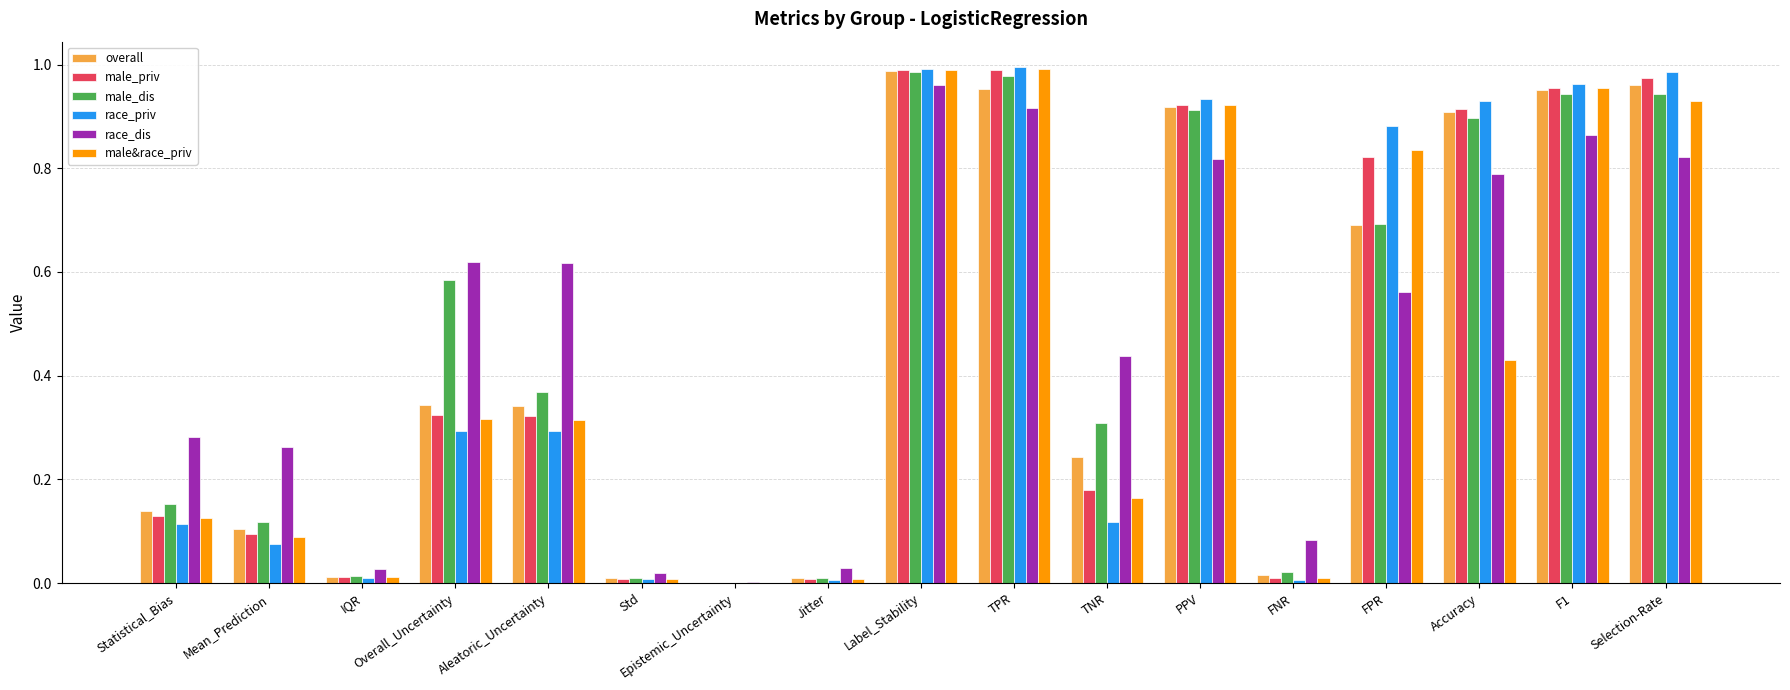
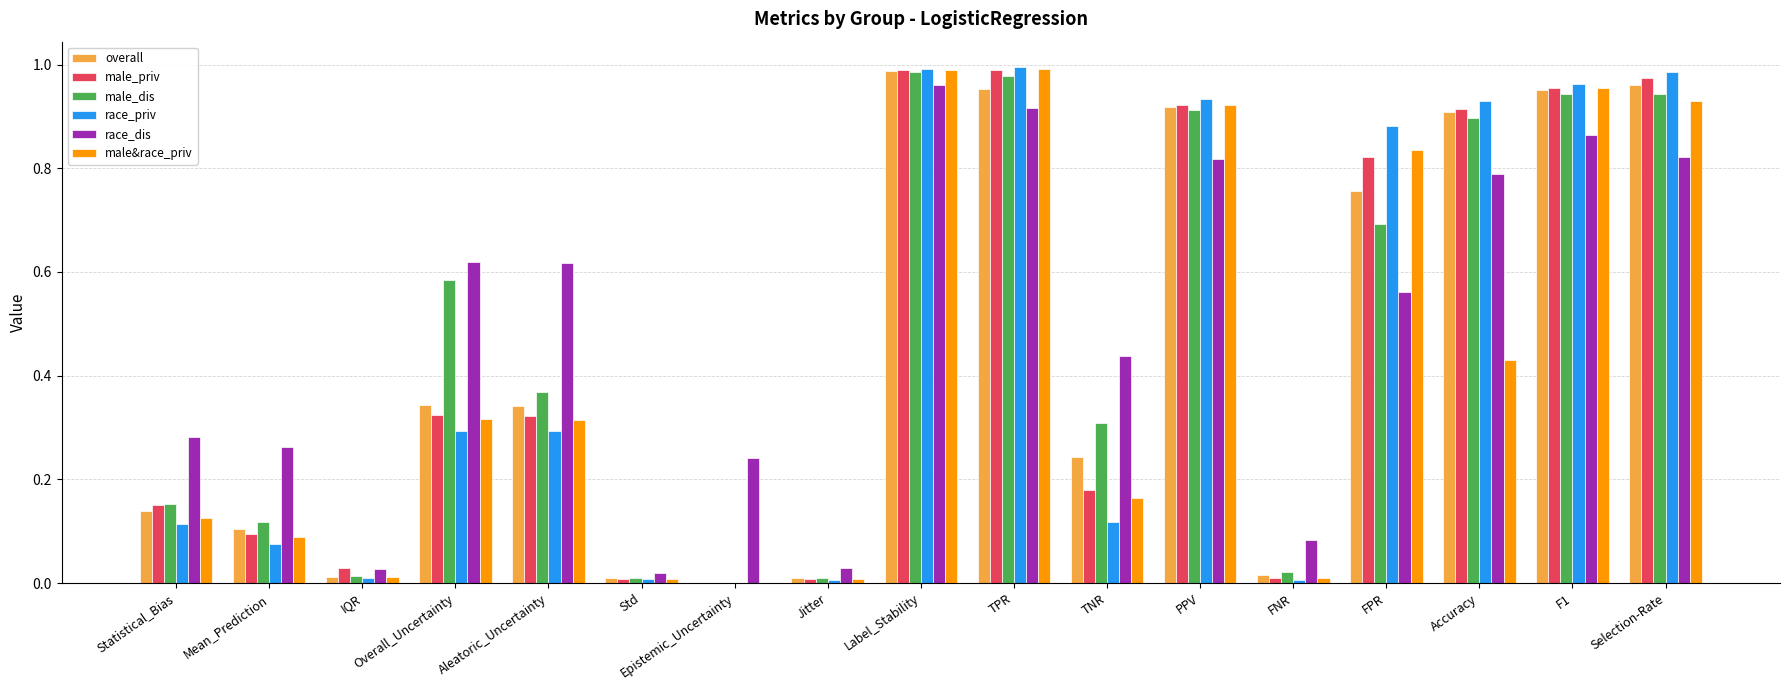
  {
    "overall": {
      "Statistical_Bias": 0.14,
      "Mean_Prediction": 0.10,
      "IQR": 0.01,
      "Overall_Uncertainty": 0.34,
      "Aleatoric_Uncertainty": 0.34,
      "Std": 0.01,
      "Jitter": 0.01,
      "Label_Stability": 0.99,
      "TPR": 0.95,
      "TNR": 0.24,
      "PPV": 0.92,
      "FNR": 0.02,
-     "FPR": 0.69,
+     "FPR": 0.76,
      "Accuracy": 0.91,
      "F1": 0.95,
      "Selection-Rate": 0.96
    },
    "male_priv": {
-     "Statistical_Bias": 0.13,
+     "Statistical_Bias": 0.15,
      "Mean_Prediction": 0.09,
-     "IQR": 0.01,
+     "IQR": 0.03,
      "Overall_Uncertainty": 0.32,
      "Aleatoric_Uncertainty": 0.32,
      "Std": 0.01,
      "Jitter": 0.01,
      "Label_Stability": 0.99,
      "TPR": 0.99,
      "TNR": 0.18,
      "PPV": 0.92,
      "FNR": 0.01,
      "FPR": 0.82,
      "Accuracy": 0.92,
      "F1": 0.95,
      "Selection-Rate": 0.97
    },
    "male_dis": {
      "Statistical_Bias": 0.15,
      "Mean_Prediction": 0.12,
      "IQR": 0.01,
      "Overall_Uncertainty": 0.58,
      "Aleatoric_Uncertainty": 0.37,
      "Std": 0.01,
      "Jitter": 0.01,
      "Label_Stability": 0.99,
      "TPR": 0.98,
      "TNR": 0.31,
      "PPV": 0.91,
      "FNR": 0.02,
      "FPR": 0.69,
      "Accuracy": 0.90,
      "F1": 0.94,
      "Selection-Rate": 0.94
    },
    "race_priv": {
      "Statistical_Bias": 0.11,
      "Mean_Prediction": 0.08,
      "IQR": 0.01,
      "Overall_Uncertainty": 0.29,
      "Aleatoric_Uncertainty": 0.29,
      "Std": 0.01,
      "Jitter": 0.01,
      "Label_Stability": 0.99,
      "TPR": 0.99,
      "TNR": 0.12,
      "PPV": 0.93,
      "FNR": 0.01,
      "FPR": 0.88,
      "Accuracy": 0.93,
      "F1": 0.96,
      "Selection-Rate": 0.99
    },
    "race_dis": {
      "Statistical_Bias": 0.28,
      "Mean_Prediction": 0.26,
      "IQR": 0.03,
      "Overall_Uncertainty": 0.62,
      "Aleatoric_Uncertainty": 0.62,
      "Std": 0.02,
-     "Epistemic_Uncertainty": 0.00,
+     "Epistemic_Uncertainty": 0.24,
      "Jitter": 0.03,
      "Label_Stability": 0.96,
      "TPR": 0.92,
      "TNR": 0.44,
      "PPV": 0.82,
      "FNR": 0.08,
      "FPR": 0.56,
      "Accuracy": 0.79,
      "F1": 0.86,
      "Selection-Rate": 0.82
    },
    "male&race_priv": {
      "Statistical_Bias": 0.13,
      "Mean_Prediction": 0.09,
      "IQR": 0.01,
      "Overall_Uncertainty": 0.32,
      "Aleatoric_Uncertainty": 0.32,
      "Std": 0.01,
      "Jitter": 0.01,
      "Label_Stability": 0.99,
      "TPR": 0.99,
      "TNR": 0.16,
      "PPV": 0.92,
      "FNR": 0.01,
      "FPR": 0.84,
      "Accuracy": 0.43,
      "F1": 0.96,
      "Selection-Rate": 0.93
    }
  }
